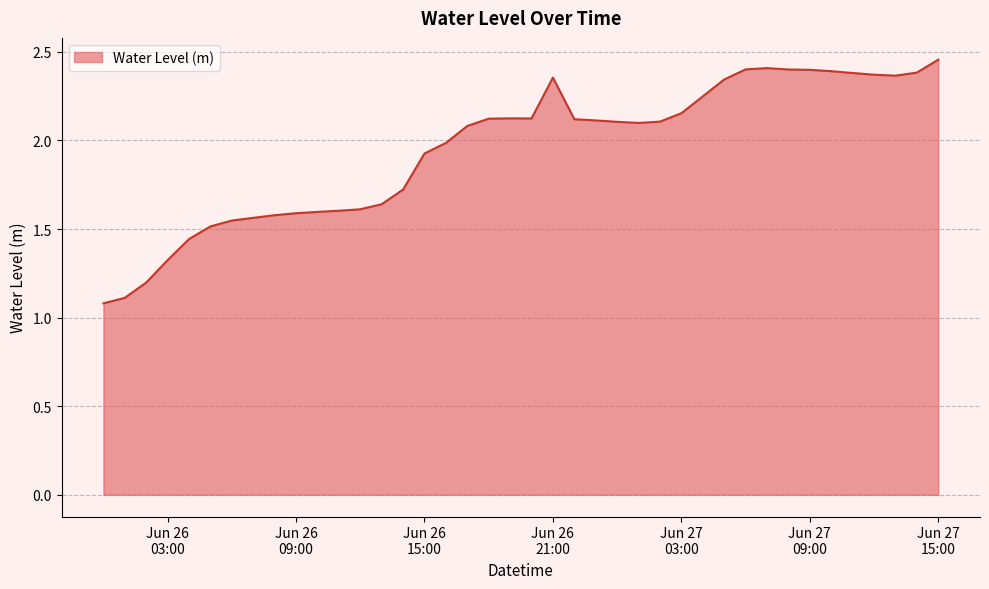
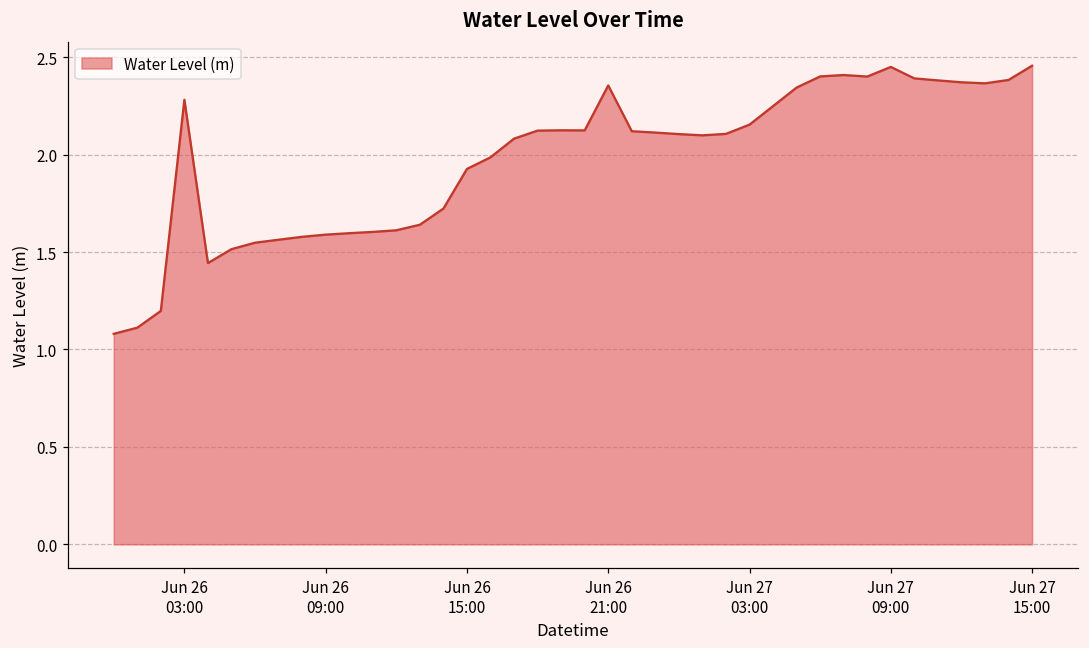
  {
-   "Jun 26 03:00": 1.32,
+   "Jun 26 03:00": 2.28,
    "Jun 26 09:00": 1.59,
    "Jun 26 15:00": 1.93,
    "Jun 26 21:00": 2.35,
    "Jun 27 03:00": 2.15,
-   "Jun 27 09:00": 2.40,
+   "Jun 27 09:00": 2.45,
    "Jun 27 15:00": 2.46
  }
